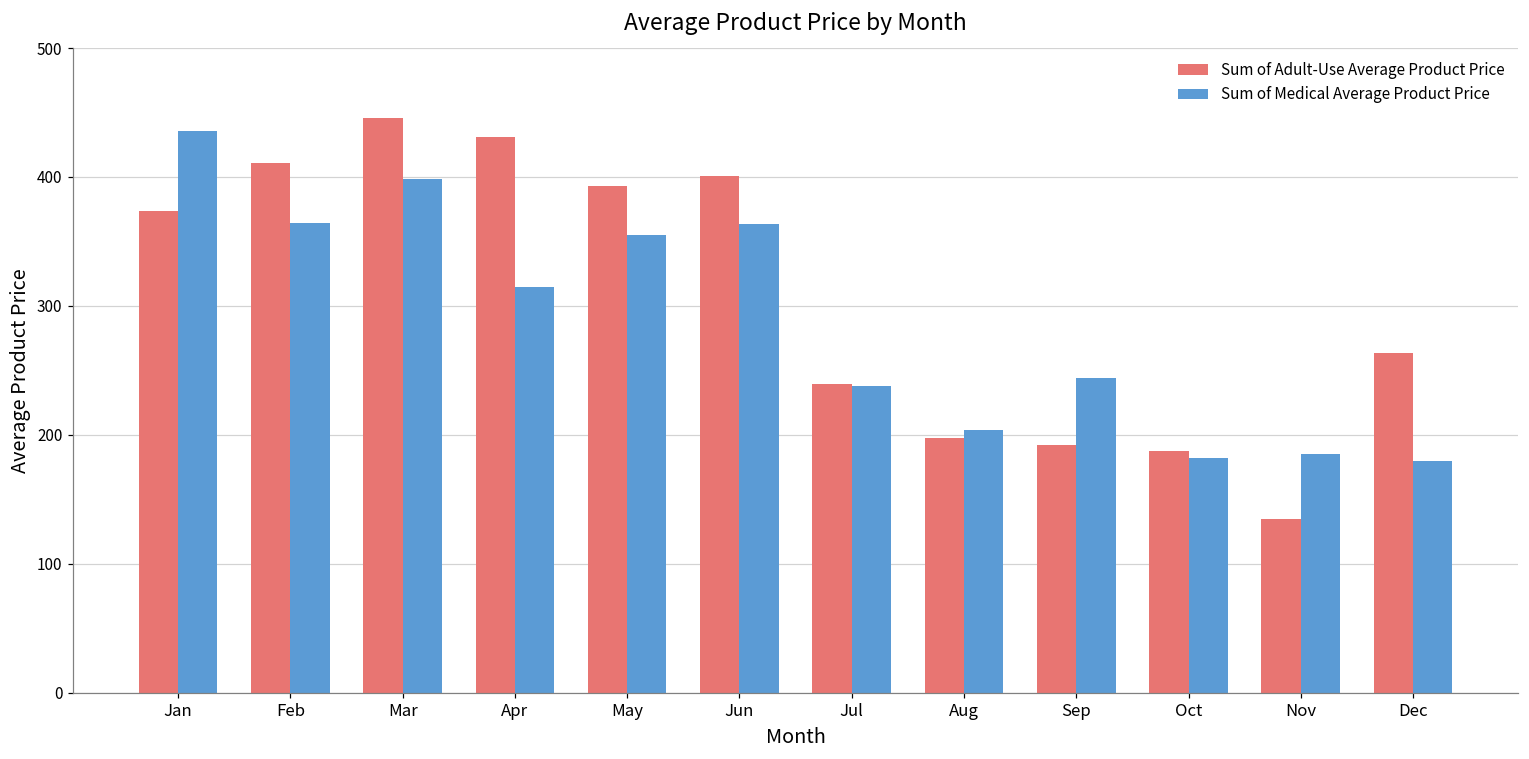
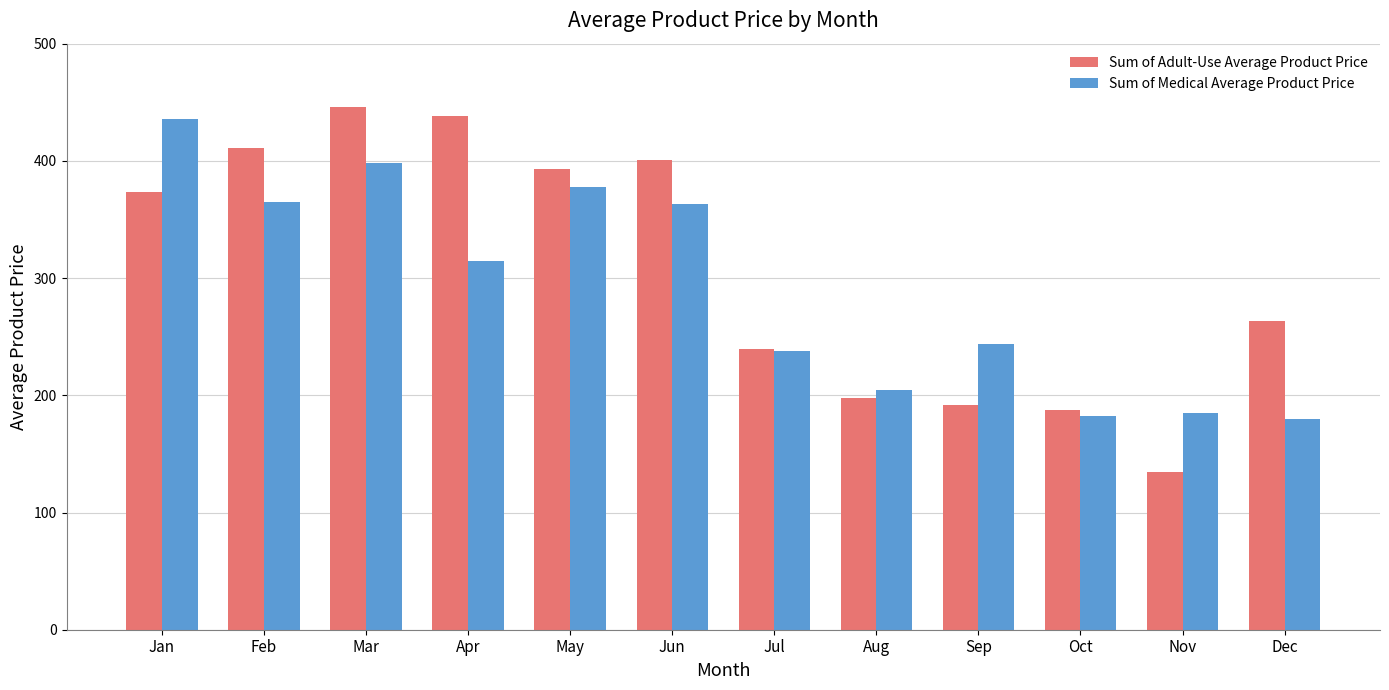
  {
    "Sum of Adult-Use Average Product Price": {
      "Jan": 373,
      "Feb": 411,
      "Mar": 446,
-     "Apr": 431,
+     "Apr": 438,
      "May": 393,
      "Jun": 401,
      "Jul": 240,
      "Aug": 197,
      "Sep": 192,
      "Oct": 188,
      "Nov": 134,
      "Dec": 263
    },
    "Sum of Medical Average Product Price": {
      "Jan": 436,
      "Feb": 365,
      "Mar": 398,
      "Apr": 315,
-     "May": 355,
+     "May": 378,
      "Jun": 363,
      "Jul": 238,
      "Aug": 204,
      "Sep": 244,
      "Oct": 182,
      "Nov": 185,
      "Dec": 180
    }
  }
